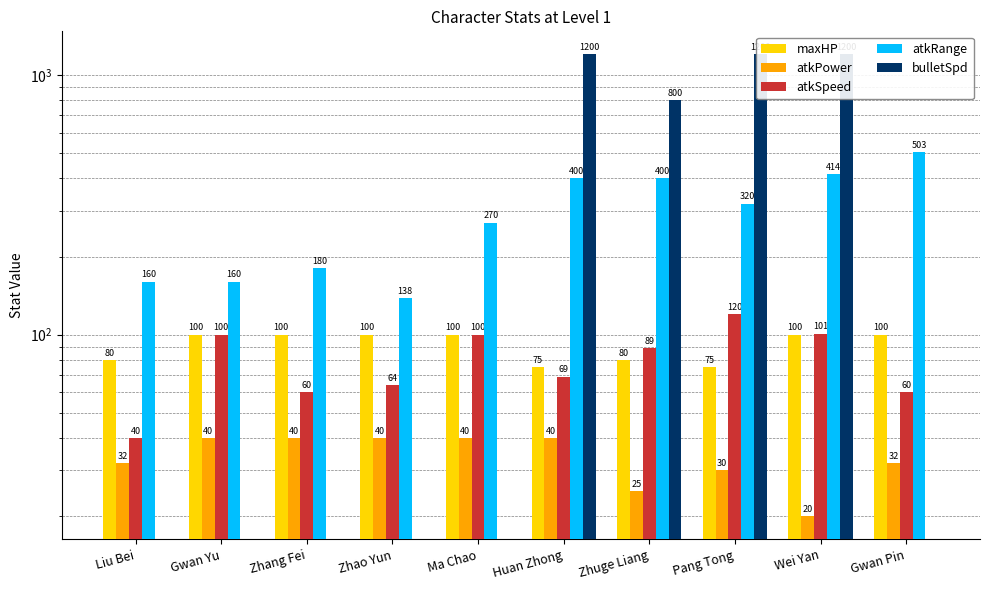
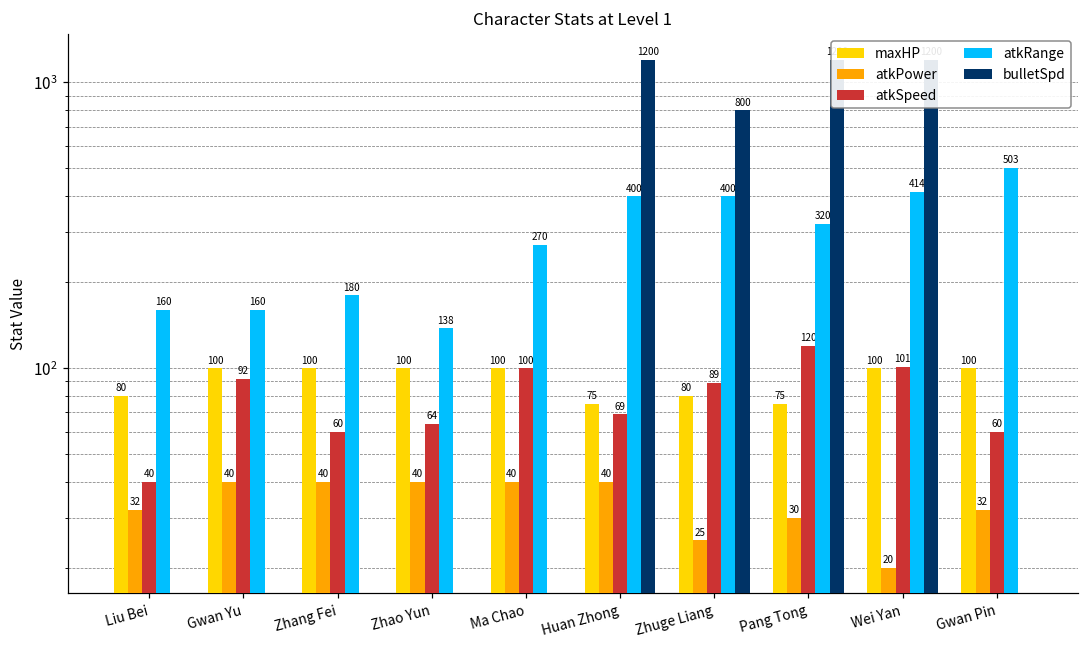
  {
    "atkSpeed": {
      "Liu Bei": 40,
-     "Gwan Yu": 100,
+     "Gwan Yu": 92,
      "Zhang Fei": 60,
      "Zhao Yun": 64,
      "Ma Chao": 100,
      "Huan Zhong": 69,
      "Zhuge Liang": 89,
      "Pang Tong": 120,
      "Wei Yan": 101,
      "Gwan Pin": 60
    },
    "atkRange": {
      "Liu Bei": 160,
      "Gwan Yu": 160,
      "Zhang Fei": 180,
      "Zhao Yun": 138,
      "Ma Chao": 270,
      "Huan Zhong": 400,
      "Zhuge Liang": 400,
      "Pang Tong": 320,
      "Wei Yan": 414,
      "Gwan Pin": 503
    },
    "bulletSpd": {
      "Huan Zhong": 1200,
      "Zhuge Liang": 800
    }
  }
